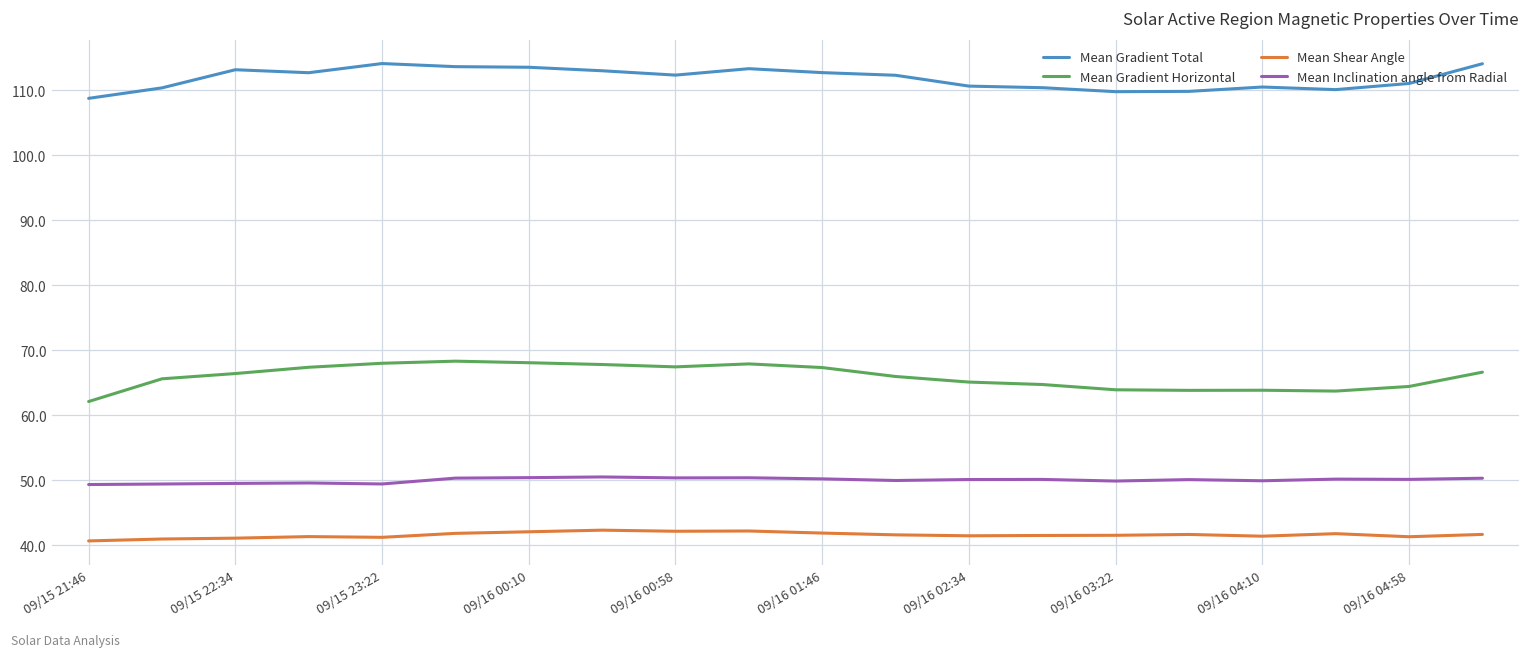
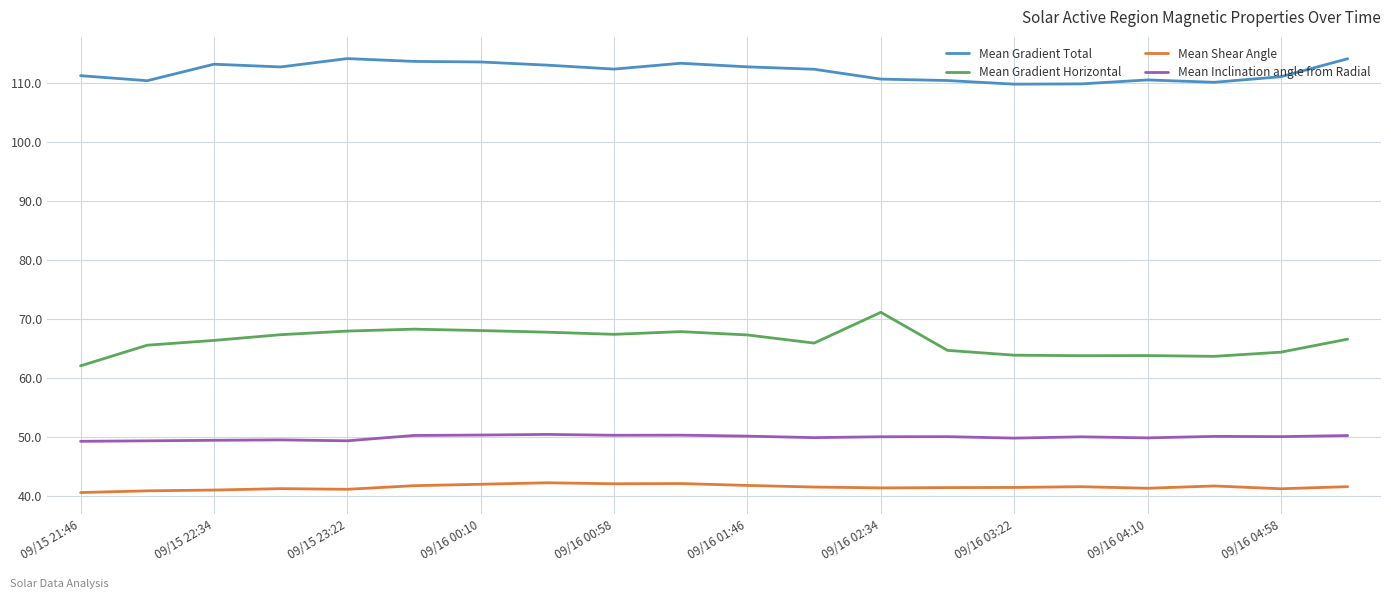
  {
    "Mean Gradient Total": {
-     "09/15 21:46": 109,
+     "09/15 21:46": 111,
      "09/15 22:34": 113,
      "09/15 23:22": 114,
      "09/16 00:10": 114,
      "09/16 00:58": 112,
      "09/16 01:46": 113,
      "09/16 02:34": 111,
      "09/16 03:22": 110,
      "09/16 04:10": 110,
      "09/16 04:58": 111
    },
    "Mean Gradient Horizontal": {
      "09/15 21:46": 62,
      "09/15 22:34": 66,
      "09/15 23:22": 68,
      "09/16 00:10": 68,
      "09/16 00:58": 67,
      "09/16 01:46": 67,
-     "09/16 02:34": 65,
+     "09/16 02:34": 71,
      "09/16 03:22": 64,
      "09/16 04:10": 64,
      "09/16 04:58": 64
    },
    "Mean Shear Angle": {
      "09/15 21:46": 41,
      "09/15 22:34": 41,
      "09/15 23:22": 41,
      "09/16 00:10": 42,
      "09/16 00:58": 42,
      "09/16 01:46": 42,
      "09/16 02:34": 41,
      "09/16 03:22": 42,
      "09/16 04:10": 41,
      "09/16 04:58": 41
    },
    "Mean Inclination angle from Radial": {
      "09/15 21:46": 49,
      "09/15 22:34": 49,
      "09/15 23:22": 49,
      "09/16 00:10": 50,
      "09/16 00:58": 50,
      "09/16 01:46": 50,
      "09/16 02:34": 50,
      "09/16 03:22": 50,
      "09/16 04:10": 50,
      "09/16 04:58": 50
    }
  }
